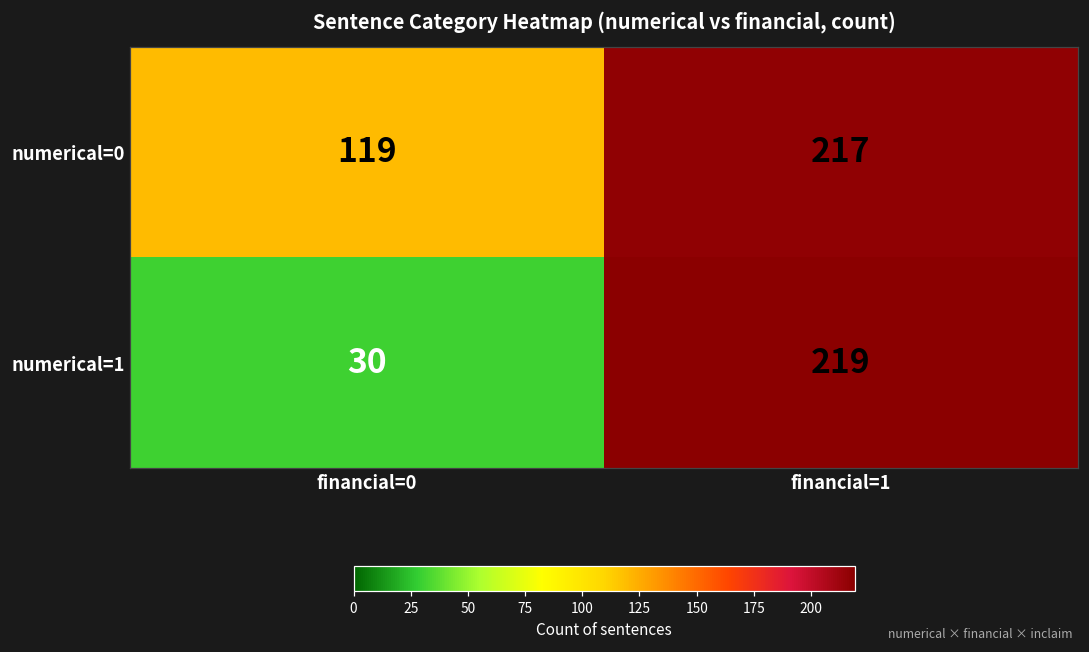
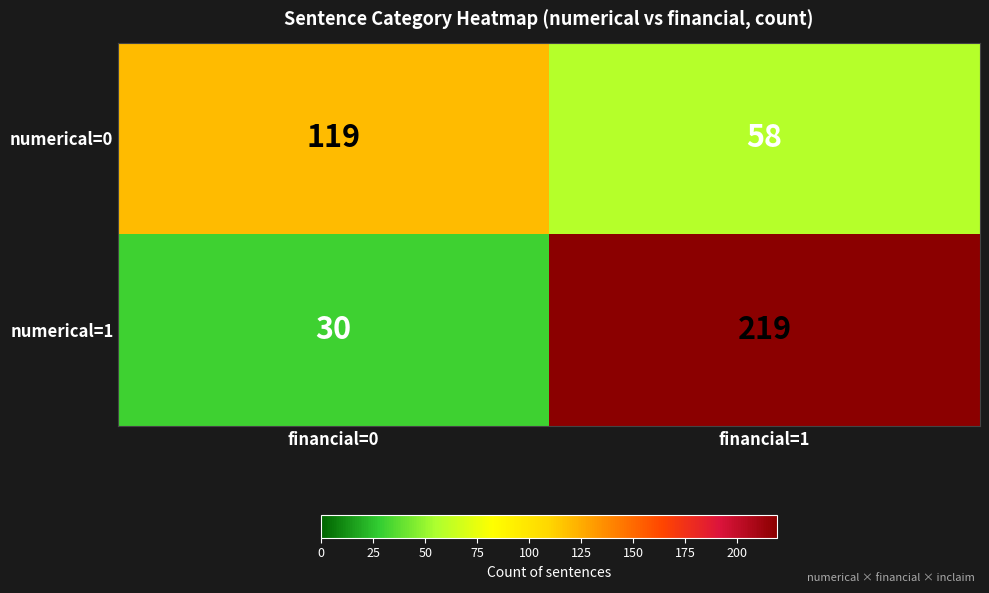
  {
    "numerical=0": {
      "financial=0": 119,
-     "financial=1": 217
+     "financial=1": 58
    },
    "numerical=1": {
      "financial=0": 30,
      "financial=1": 219
    }
  }
